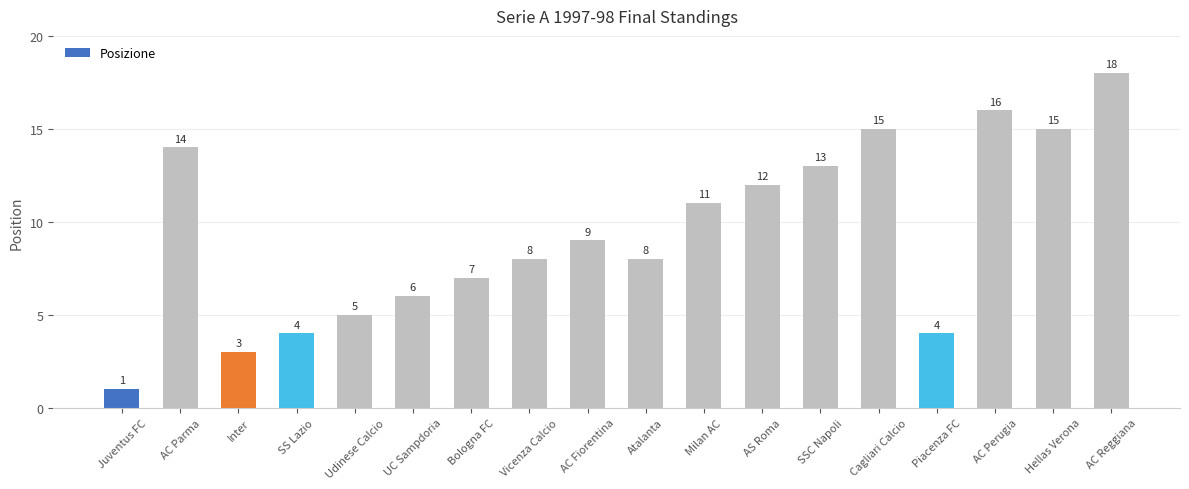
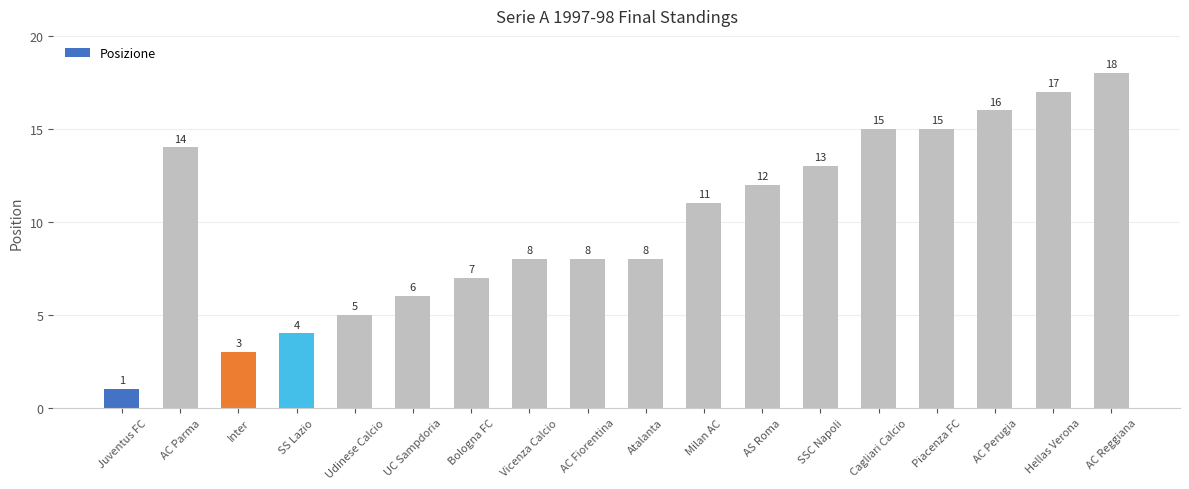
  {
    "Juventus FC": 1,
    "AC Parma": 14,
    "Inter": 3,
    "SS Lazio": 4,
    "Udinese Calcio": 5,
    "UC Sampdoria": 6,
    "Bologna FC": 7,
    "Vicenza Calcio": 8,
-   "AC Fiorentina": 9,
+   "AC Fiorentina": 8,
    "Atalanta": 8,
    "Milan AC": 11,
    "AS Roma": 12,
    "SSC Napoli": 13,
    "Cagliari Calcio": 15,
-   "Piacenza FC": 4,
+   "Piacenza FC": 15,
    "AC Perugia": 16,
-   "Hellas Verona": 15,
+   "Hellas Verona": 17,
    "AC Reggiana": 18
  }
